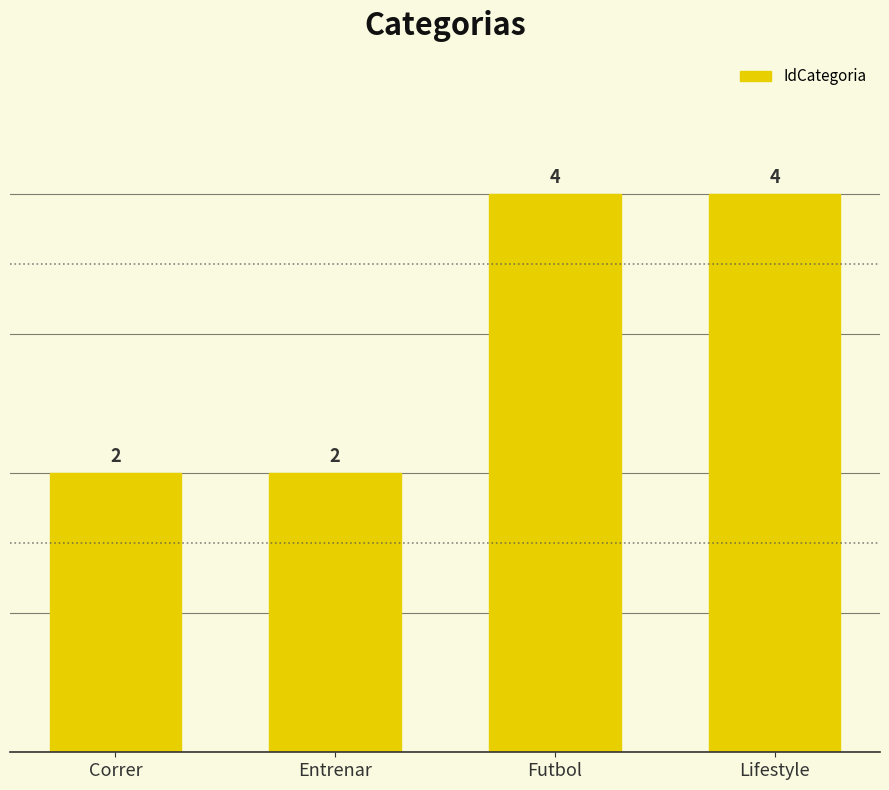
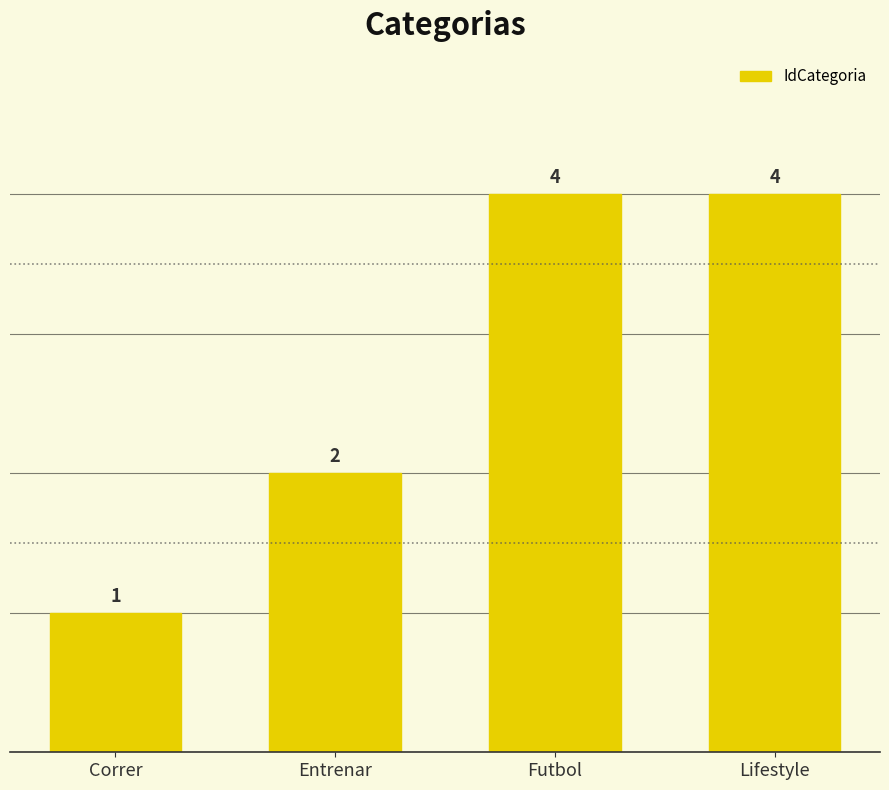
  {
-   "Correr": 2,
+   "Correr": 1,
    "Entrenar": 2,
    "Futbol": 4,
    "Lifestyle": 4
  }
